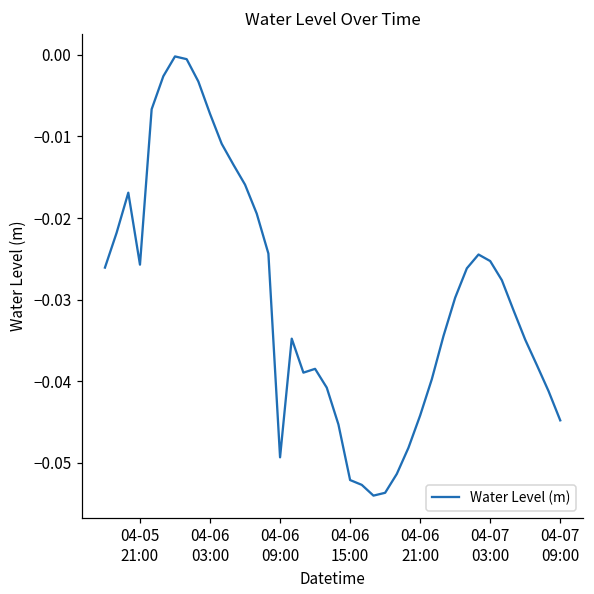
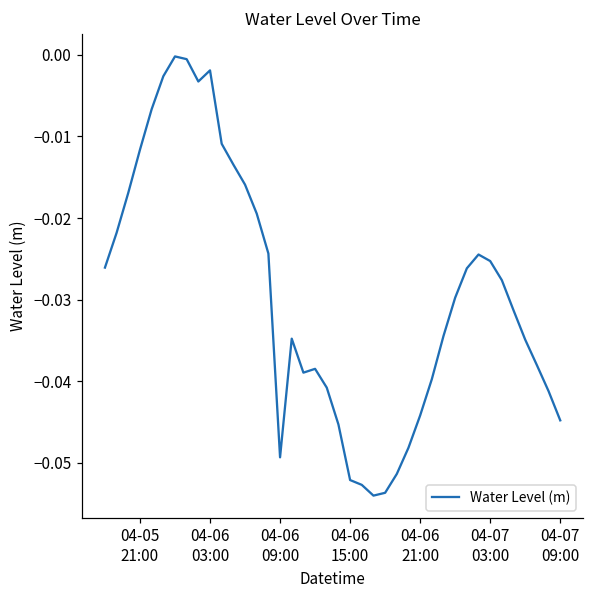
  {
-   "04-05 21:00": -0.026,
-   "04-06 03:00": -0.007,
+   "04-05 21:00": -0.012,
+   "04-06 03:00": -0.002,
    "04-06 09:00": -0.049,
    "04-06 15:00": -0.052,
    "04-06 21:00": -0.044,
    "04-07 03:00": -0.025,
    "04-07 09:00": -0.045
  }
